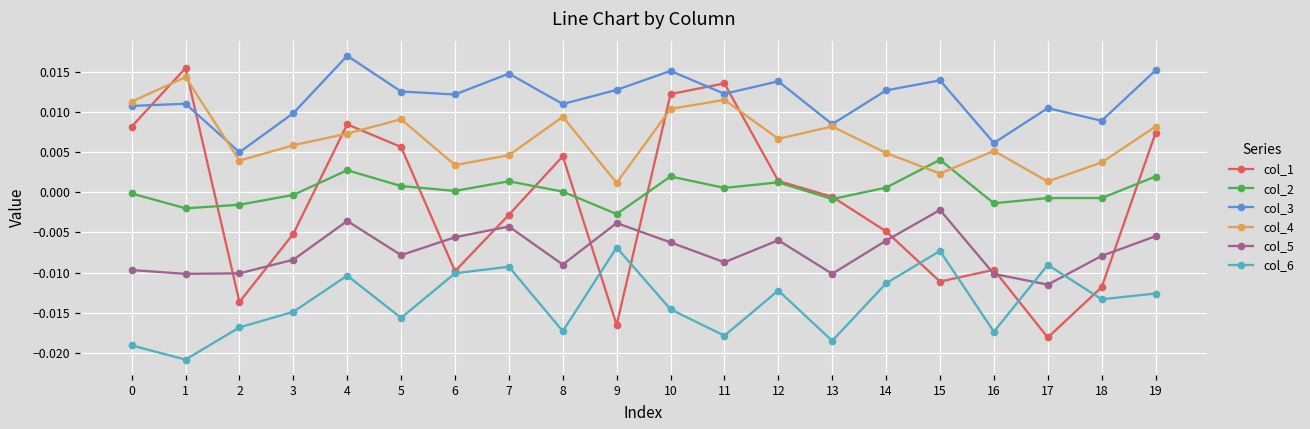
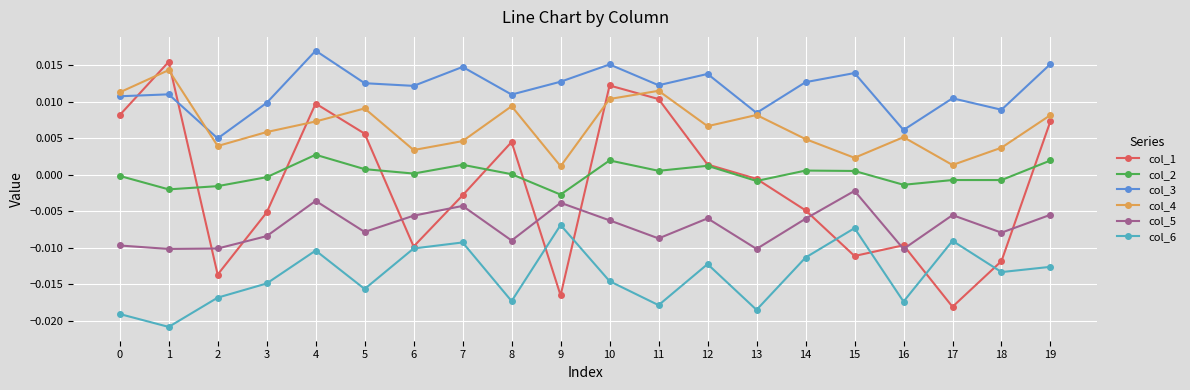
  {
    "col_1": {
      "0": 0.008,
      "1": 0.015,
      "2": -0.014,
      "3": -0.005,
-     "4": 0.008,
+     "4": 0.010,
      "5": 0.006,
      "7": -0.003,
      "8": 0.004,
      "9": -0.016,
      "10": 0.012,
-     "11": 0.014,
+     "11": 0.010,
      "14": -0.005,
      "15": -0.011,
      "16": -0.010,
      "17": -0.018,
      "18": -0.012,
      "19": 0.007
    },
    "col_2": {
      "0": 0.000,
      "1": -0.002,
      "2": -0.002,
      "3": 0.000,
      "4": 0.003,
      "5": 0.001,
      "6": 0.000,
      "7": 0.001,
      "8": 0.000,
      "9": -0.003,
      "10": 0.002,
      "11": 0.001,
      "14": 0.001,
-     "15": 0.004,
+     "15": 0.001,
      "16": -0.001,
      "17": -0.001,
      "18": -0.001,
      "19": 0.002
    },
    "col_4": {
      "0": 0.011,
      "1": 0.014,
      "2": 0.004,
      "3": 0.006,
      "4": 0.007,
      "5": 0.009,
      "6": 0.003,
      "7": 0.005,
      "8": 0.009,
      "9": 0.001,
      "10": 0.010,
      "11": 0.011,
      "12": 0.007,
      "14": 0.005,
      "15": 0.002,
      "16": 0.005,
      "17": 0.001,
      "18": 0.004,
      "19": 0.008
    },
    "col_5": {
      "0": -0.010,
      "1": -0.010,
      "2": -0.010,
      "3": -0.008,
      "4": -0.004,
      "5": -0.008,
      "6": -0.006,
      "7": -0.004,
      "8": -0.009,
      "9": -0.004,
      "10": -0.006,
      "11": -0.009,
      "12": -0.006,
      "13": -0.010,
      "14": -0.006,
      "15": -0.002,
      "16": -0.010,
-     "17": -0.011,
+     "17": -0.006,
      "18": -0.008,
      "19": -0.005
    }
  }
